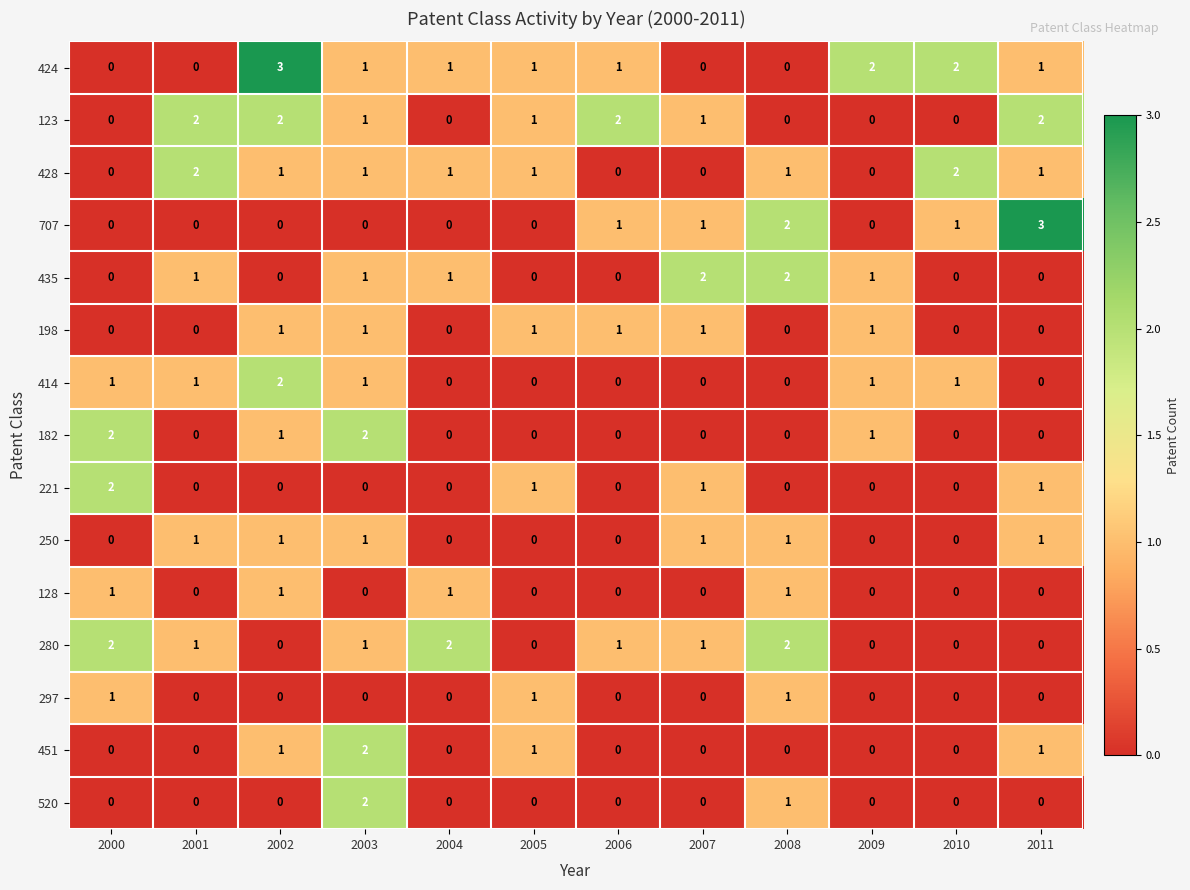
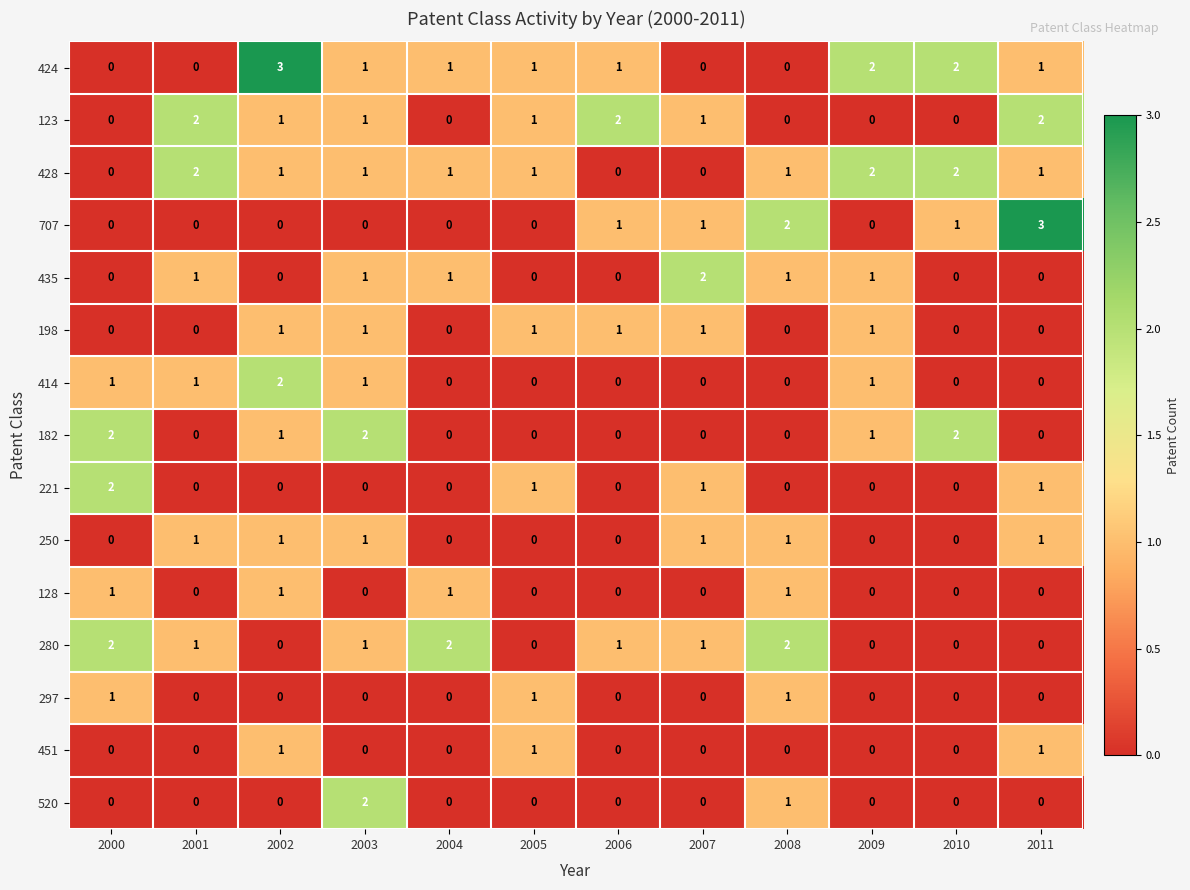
  {
    "424": {
      "2000": 0,
      "2001": 0,
      "2002": 3,
      "2003": 1,
      "2004": 1,
      "2005": 1,
      "2006": 1,
      "2007": 0,
      "2008": 0,
      "2009": 2,
      "2010": 2,
      "2011": 1
    },
    "123": {
      "2000": 0,
      "2001": 2,
-     "2002": 2,
+     "2002": 1,
      "2003": 1,
      "2004": 0,
      "2005": 1,
      "2006": 2,
      "2007": 1,
      "2008": 0,
      "2009": 0,
      "2010": 0,
      "2011": 2
    },
    "428": {
      "2000": 0,
      "2001": 2,
      "2002": 1,
      "2003": 1,
      "2004": 1,
      "2005": 1,
      "2006": 0,
      "2007": 0,
      "2008": 1,
-     "2009": 0,
+     "2009": 2,
      "2010": 2,
      "2011": 1
    },
    "707": {
      "2000": 0,
      "2001": 0,
      "2002": 0,
      "2003": 0,
      "2004": 0,
      "2005": 0,
      "2006": 1,
      "2007": 1,
      "2008": 2,
      "2009": 0,
      "2010": 1,
      "2011": 3
    },
    "435": {
      "2000": 0,
      "2001": 1,
      "2002": 0,
      "2003": 1,
      "2004": 1,
      "2005": 0,
      "2006": 0,
      "2007": 2,
-     "2008": 2,
+     "2008": 1,
      "2009": 1,
      "2010": 0,
      "2011": 0
    },
    "198": {
      "2000": 0,
      "2001": 0,
      "2002": 1,
      "2003": 1,
      "2004": 0,
      "2005": 1,
      "2006": 1,
      "2007": 1,
      "2008": 0,
      "2009": 1,
      "2010": 0,
      "2011": 0
    },
    "414": {
      "2000": 1,
      "2001": 1,
      "2002": 2,
      "2003": 1,
      "2004": 0,
      "2005": 0,
      "2006": 0,
      "2007": 0,
      "2008": 0,
      "2009": 1,
-     "2010": 1,
+     "2010": 0,
      "2011": 0
    },
    "182": {
      "2000": 2,
      "2001": 0,
      "2002": 1,
      "2003": 2,
      "2004": 0,
      "2005": 0,
      "2006": 0,
      "2007": 0,
      "2008": 0,
      "2009": 1,
-     "2010": 0,
+     "2010": 2,
      "2011": 0
    },
    "221": {
      "2000": 2,
      "2001": 0,
      "2002": 0,
      "2003": 0,
      "2004": 0,
      "2005": 1,
      "2006": 0,
      "2007": 1,
      "2008": 0,
      "2009": 0,
      "2010": 0,
      "2011": 1
    },
    "250": {
      "2000": 0,
      "2001": 1,
      "2002": 1,
      "2003": 1,
      "2004": 0,
      "2005": 0,
      "2006": 0,
      "2007": 1,
      "2008": 1,
      "2009": 0,
      "2010": 0,
      "2011": 1
    },
    "128": {
      "2000": 1,
      "2001": 0,
      "2002": 1,
      "2003": 0,
      "2004": 1,
      "2005": 0,
      "2006": 0,
      "2007": 0,
      "2008": 1,
      "2009": 0,
      "2010": 0,
      "2011": 0
    },
    "280": {
      "2000": 2,
      "2001": 1,
      "2002": 0,
      "2003": 1,
      "2004": 2,
      "2005": 0,
      "2006": 1,
      "2007": 1,
      "2008": 2,
      "2009": 0,
      "2010": 0,
      "2011": 0
    },
    "297": {
      "2000": 1,
      "2001": 0,
      "2002": 0,
      "2003": 0,
      "2004": 0,
      "2005": 1,
      "2006": 0,
      "2007": 0,
      "2008": 1,
      "2009": 0,
      "2010": 0,
      "2011": 0
    },
    "451": {
      "2000": 0,
      "2001": 0,
      "2002": 1,
-     "2003": 2,
+     "2003": 0,
      "2004": 0,
      "2005": 1,
      "2006": 0,
      "2007": 0,
      "2008": 0,
      "2009": 0,
      "2010": 0,
      "2011": 1
    },
    "520": {
      "2000": 0,
      "2001": 0,
      "2002": 0,
      "2003": 2,
      "2004": 0,
      "2005": 0,
      "2006": 0,
      "2007": 0,
      "2008": 1,
      "2009": 0,
      "2010": 0,
      "2011": 0
    }
  }
